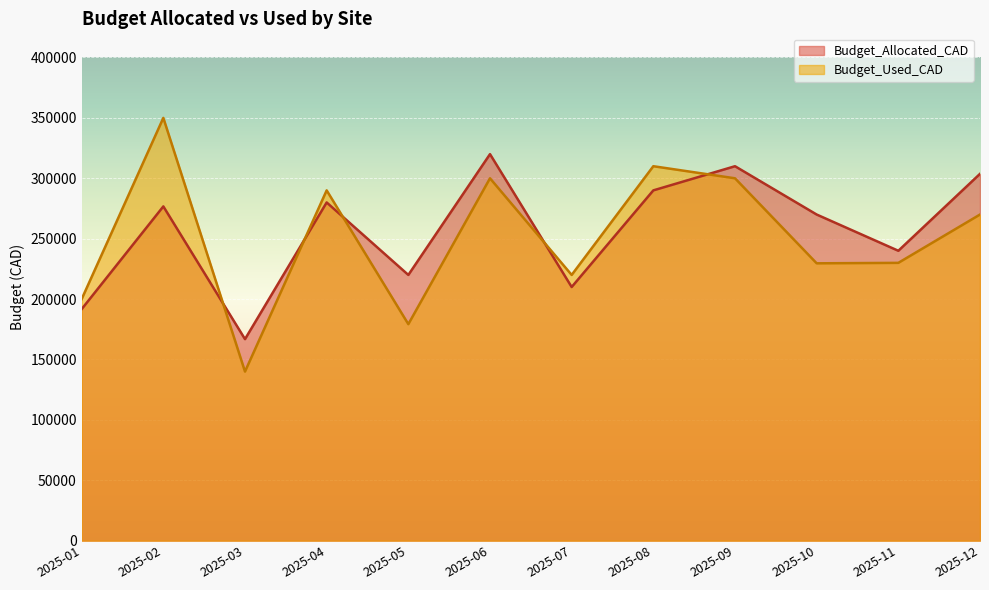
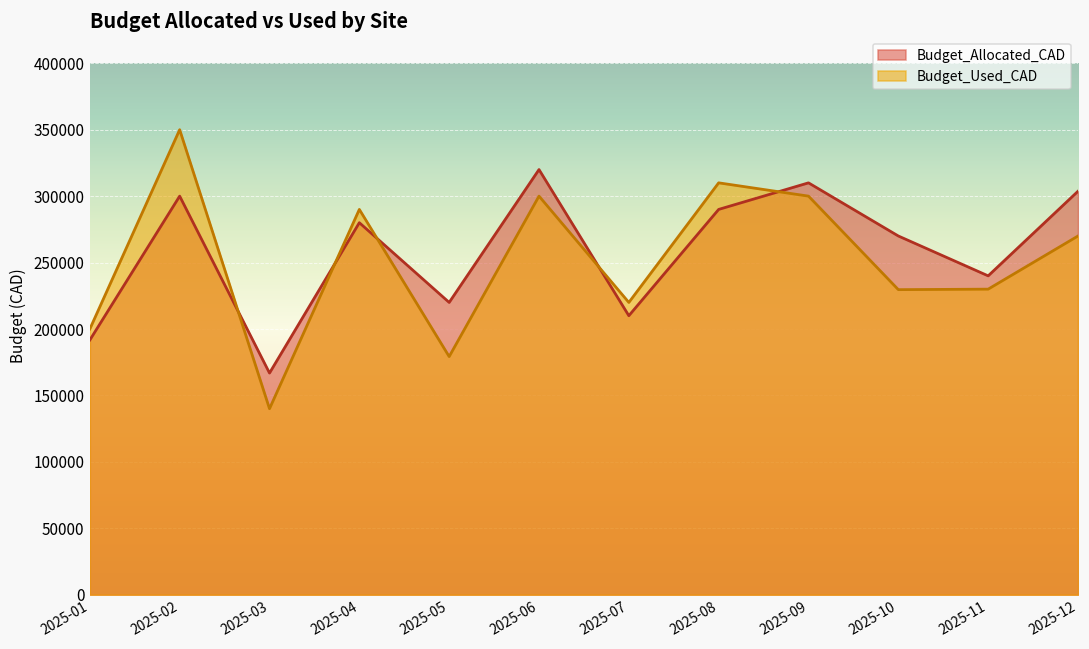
  {
    "Budget_Allocated_CAD": {
      "2025-01": 192000,
-     "2025-02": 277000,
+     "2025-02": 300000,
      "2025-03": 167000,
      "2025-04": 280000,
      "2025-05": 220000,
      "2025-06": 320000,
      "2025-07": 210000,
      "2025-08": 290000,
      "2025-09": 310000,
      "2025-10": 270000,
      "2025-11": 240000,
      "2025-12": 304000
    },
    "Budget_Used_CAD": {
      "2025-01": 200000,
      "2025-02": 350000,
      "2025-03": 140000,
      "2025-04": 290000,
      "2025-05": 179000,
      "2025-06": 300000,
      "2025-07": 220000,
      "2025-08": 310000,
      "2025-09": 300000,
      "2025-10": 230000,
      "2025-11": 230000,
      "2025-12": 270000
    }
  }
